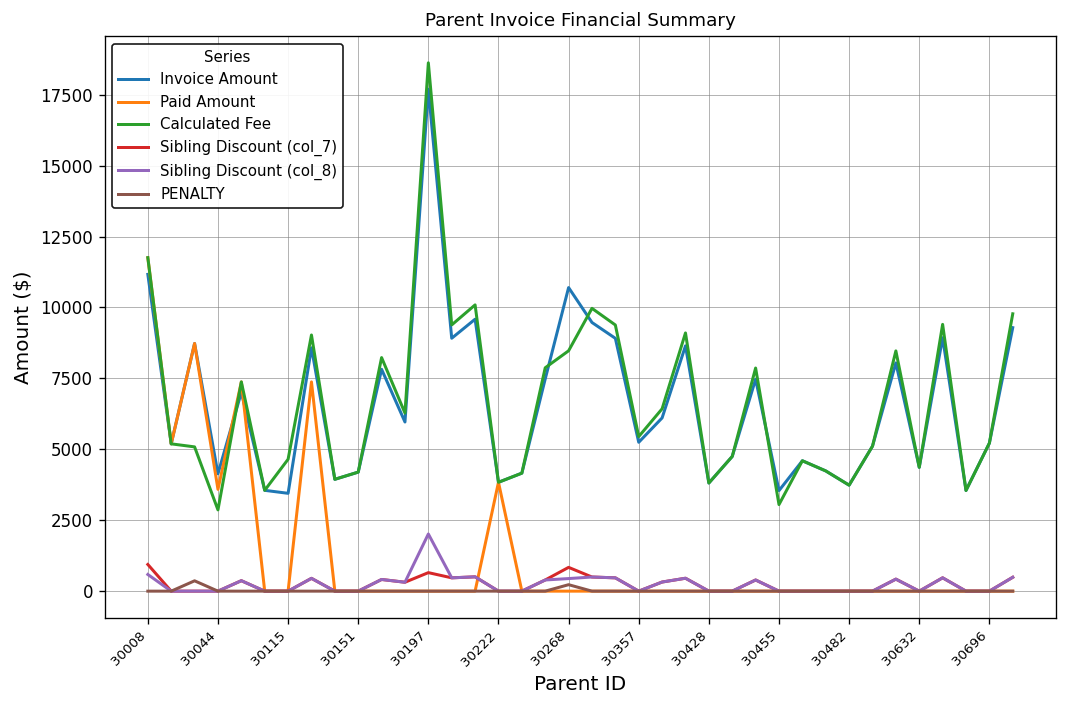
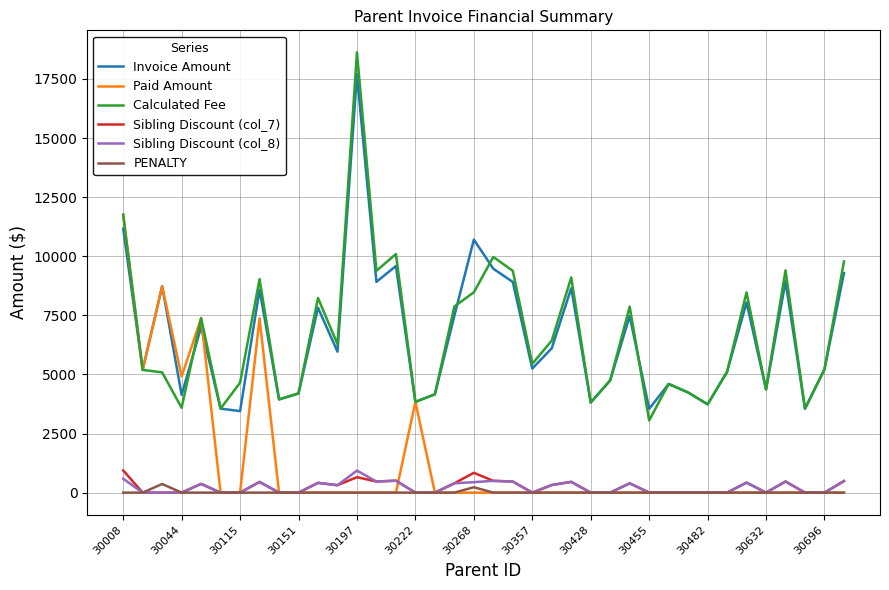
  {
    "Invoice Amount": {
      "30008": 11200,
      "30044": 4100,
      "30115": 3400,
      "30197": 17700,
      "30268": 10700,
      "30357": 5200,
      "30455": 3500
    },
    "Paid Amount": {
-     "30044": 3600,
+     "30044": 4900,
      "30268": 0
    },
    "Calculated Fee": {
-     "30044": 2900,
+     "30044": 3600,
      "30115": 4700,
      "30197": 18600,
      "30268": 8500,
      "30357": 5400,
      "30455": 3100
    },
    "Sibling Discount (col_7)": {
      "30008": 900,
      "30197": 700,
      "30268": 800
    },
    "Sibling Discount (col_8)": {
      "30008": 600,
-     "30197": 2000,
+     "30197": 900,
      "30268": 400
    },
    "PENALTY": {
      "30008": 0,
      "30268": 200
    }
  }
